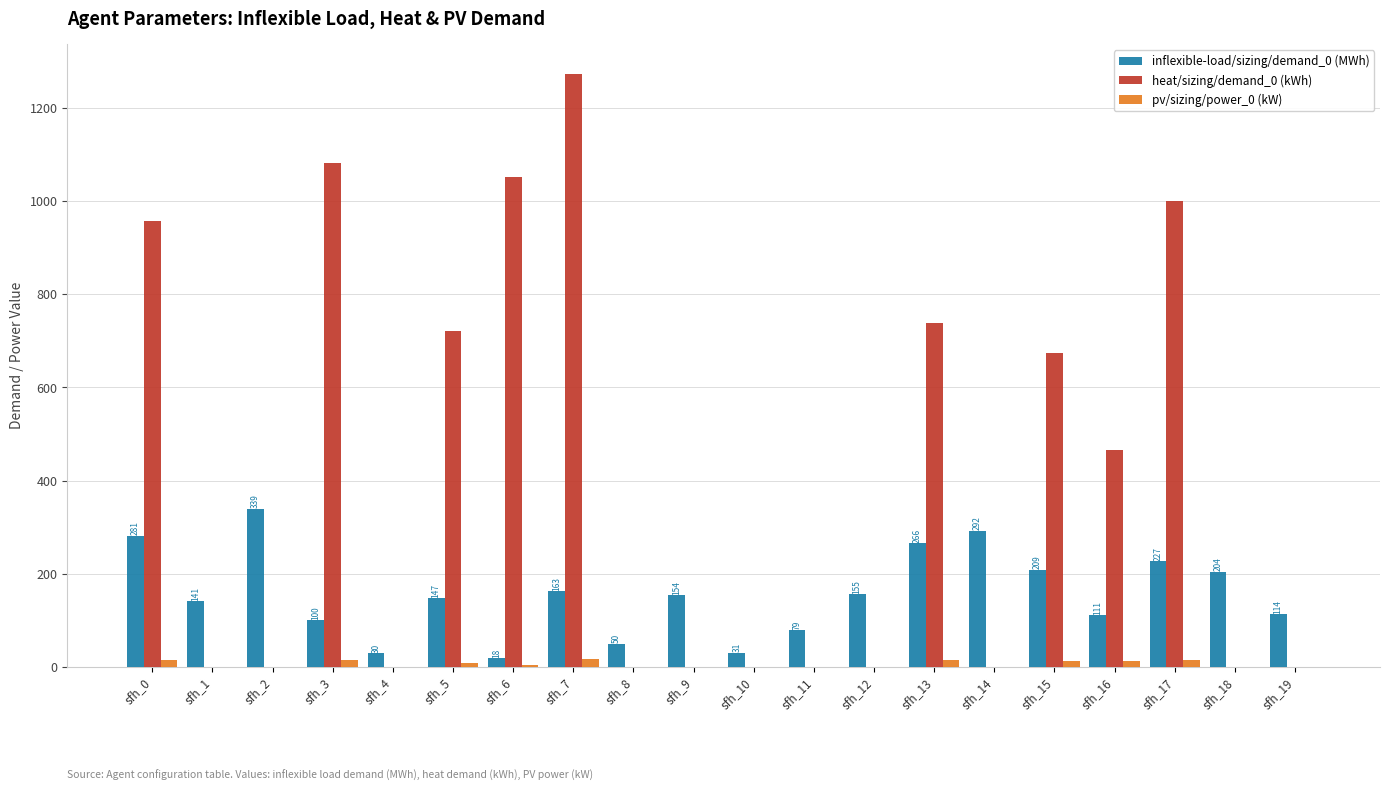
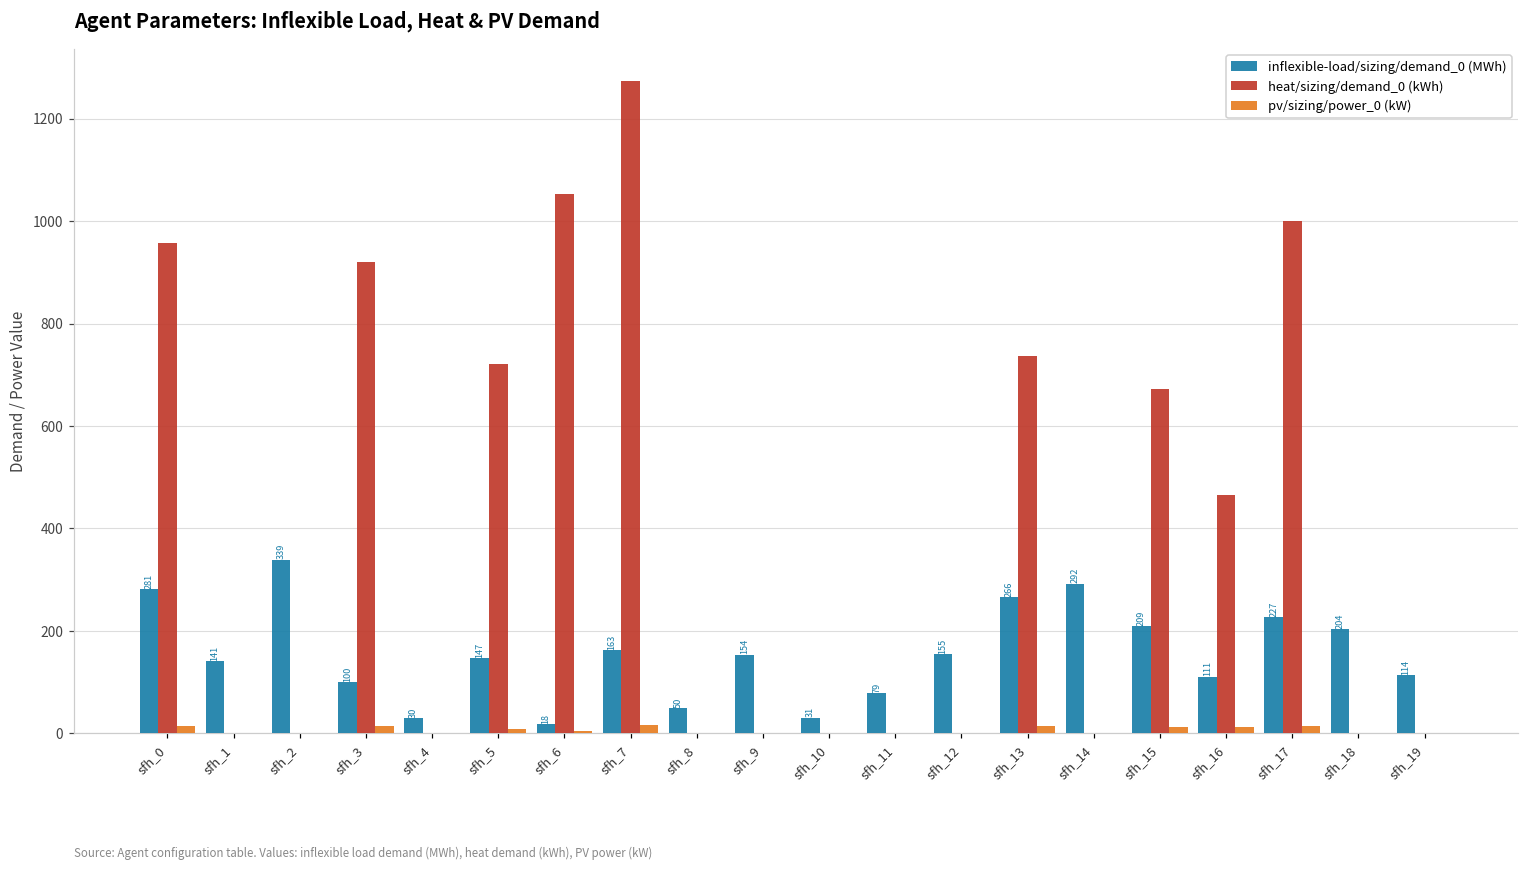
  {
    "inflexible-load/sizing/demand_0 (MWh)": {
      "sfh_0": 281,
      "sfh_1": 141,
      "sfh_2": 339,
      "sfh_3": 100,
      "sfh_4": 30,
      "sfh_5": 147,
      "sfh_6": 18,
      "sfh_7": 163,
      "sfh_8": 50,
      "sfh_9": 154,
      "sfh_10": 31,
      "sfh_11": 79,
      "sfh_12": 155,
      "sfh_13": 266,
      "sfh_14": 292,
      "sfh_15": 209,
      "sfh_16": 111,
      "sfh_17": 227,
      "sfh_18": 204,
      "sfh_19": 114
    },
    "heat/sizing/demand_0 (kWh)": {
      "sfh_0": 960,
      "sfh_1": 0,
      "sfh_2": 0,
-     "sfh_3": 1080,
+     "sfh_3": 920,
      "sfh_4": 0,
      "sfh_5": 720,
      "sfh_6": 1050,
      "sfh_7": 1270,
      "sfh_8": 0,
      "sfh_9": 0,
      "sfh_10": 0,
      "sfh_11": 0,
      "sfh_12": 0,
      "sfh_13": 740,
      "sfh_14": 0,
      "sfh_15": 670,
      "sfh_16": 460,
      "sfh_17": 1000,
      "sfh_18": 0,
      "sfh_19": 0
    },
    "pv/sizing/power_0 (kW)": {
      "sfh_0": 10,
      "sfh_1": 0,
      "sfh_2": 0,
      "sfh_3": 20,
      "sfh_4": 0,
      "sfh_5": 10,
      "sfh_7": 20,
      "sfh_8": 0,
      "sfh_9": 0,
      "sfh_10": 0,
      "sfh_11": 0,
      "sfh_12": 0,
      "sfh_13": 10,
      "sfh_14": 0,
      "sfh_15": 10,
      "sfh_16": 10,
      "sfh_17": 10,
      "sfh_18": 0,
      "sfh_19": 0
    }
  }
